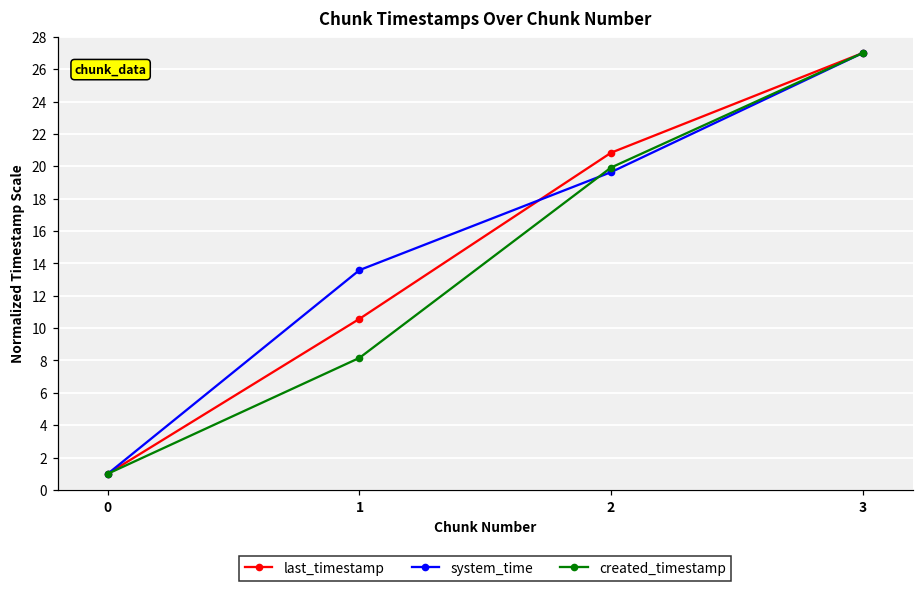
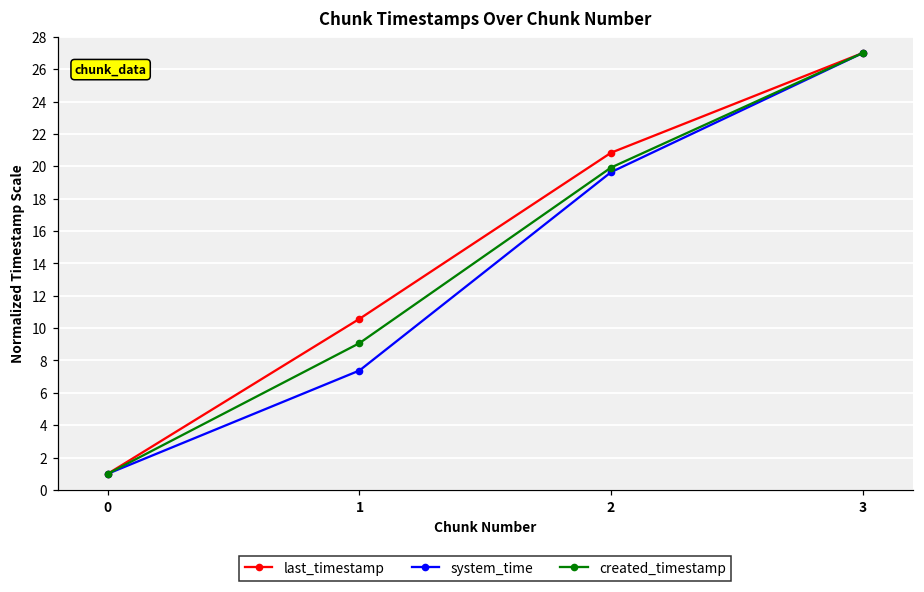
  {
    "last_timestamp": {
      "1": 10.6,
      "2": 20.8
    },
    "system_time": {
-     "1": 13.6,
+     "1": 7.4,
      "2": 19.6
    },
    "created_timestamp": {
-     "1": 8.2,
+     "1": 9.1,
      "2": 19.9
    }
  }
